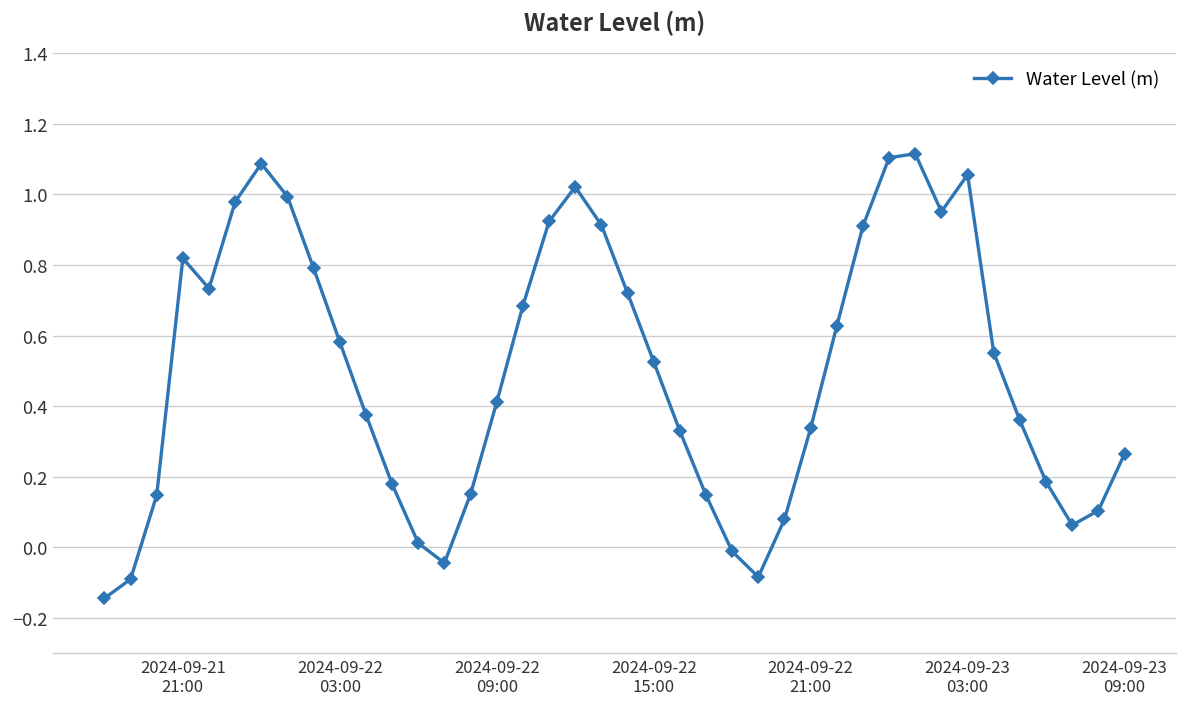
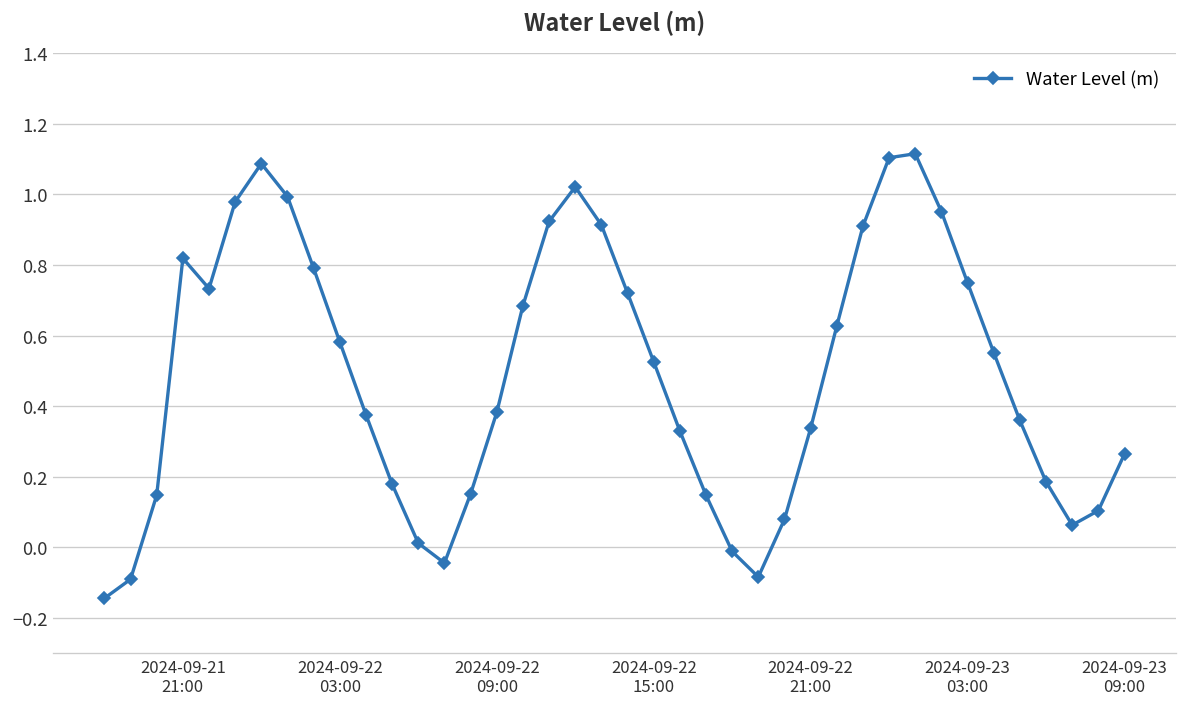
  {
    "2024-09-21 21:00": 0.82,
    "2024-09-22 03:00": 0.58,
-   "2024-09-22 09:00": 0.41,
+   "2024-09-22 09:00": 0.38,
    "2024-09-22 15:00": 0.53,
    "2024-09-22 21:00": 0.34,
-   "2024-09-23 03:00": 1.06,
+   "2024-09-23 03:00": 0.75,
    "2024-09-23 09:00": 0.26
  }
